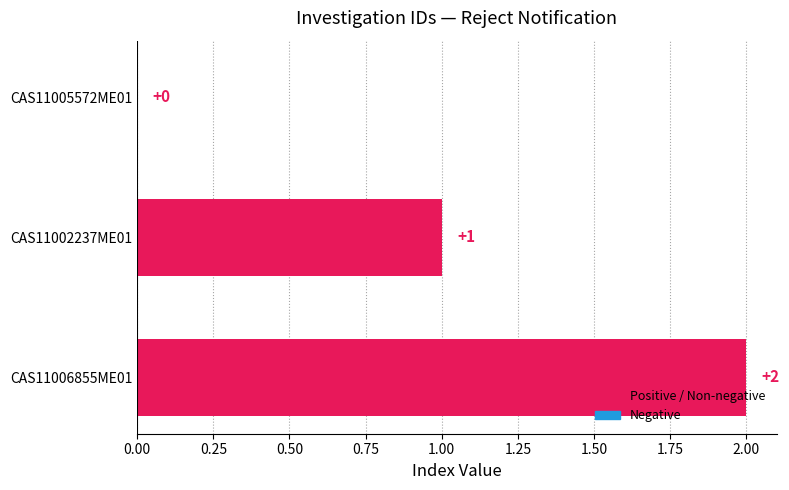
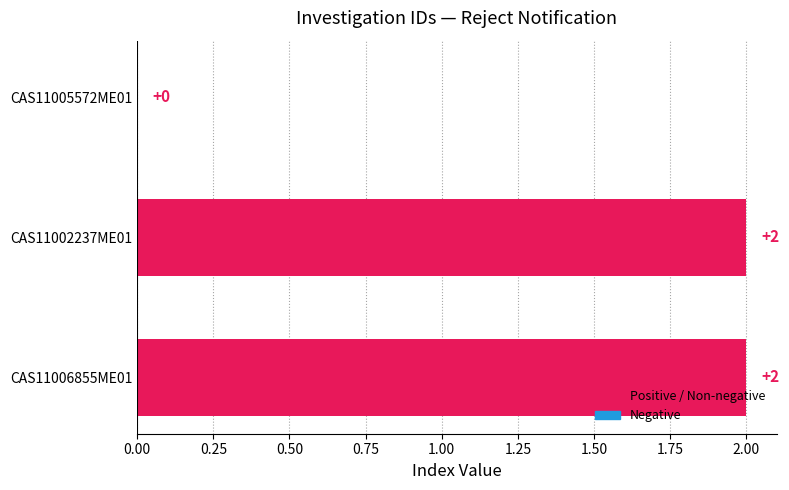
  {
    "CAS11005572ME01": "+0",
-   "CAS11002237ME01": "+1",
+   "CAS11002237ME01": "+2",
    "CAS11006855ME01": "+2"
  }
